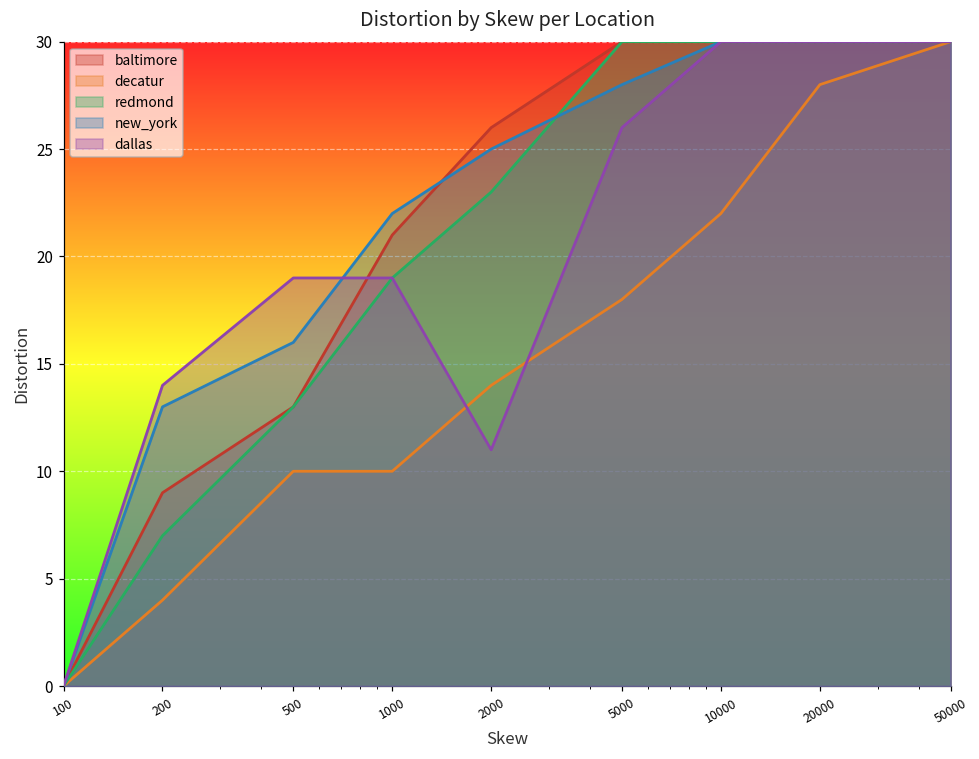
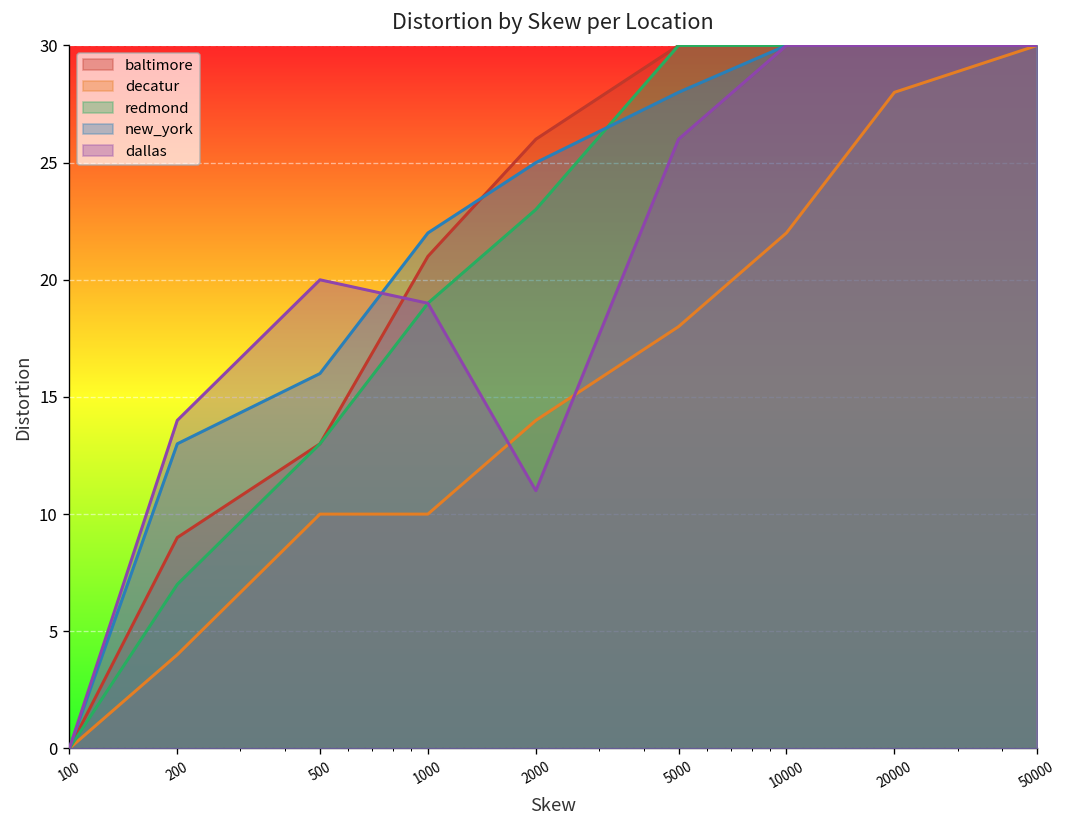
  {
    "dallas": {
      "200": 14,
-     "500": 19,
+     "500": 20,
      "2000": 11,
      "5000": 26
    }
  }
